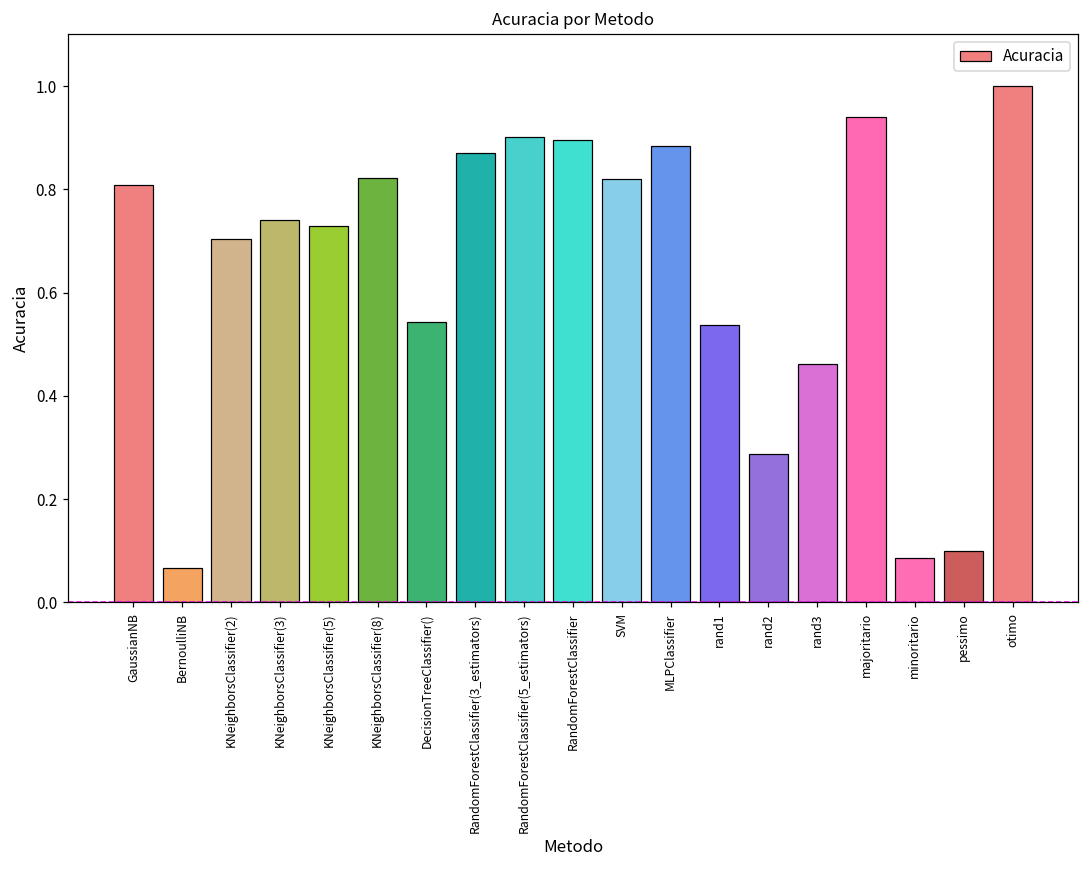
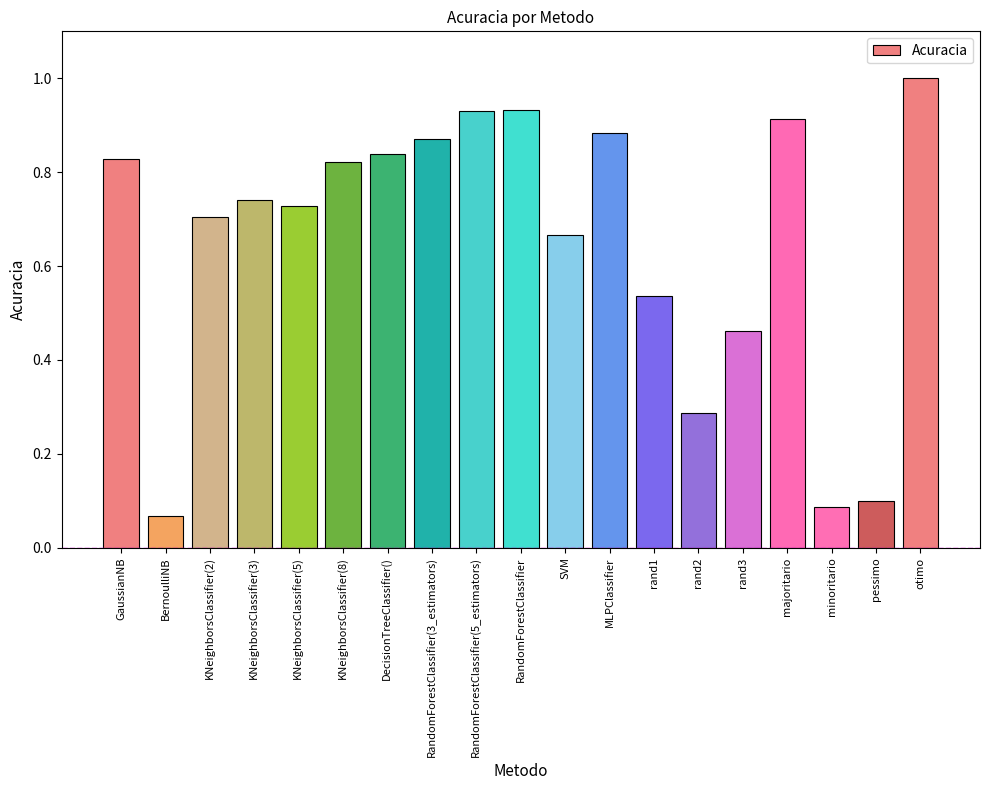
  {
-   "GaussianNB": 0.81,
+   "GaussianNB": 0.83,
    "BernoulliNB": 0.07,
    "KNeighborsClassifier(2)": 0.70,
    "KNeighborsClassifier(3)": 0.74,
    "KNeighborsClassifier(5)": 0.73,
    "KNeighborsClassifier(8)": 0.82,
-   "DecisionTreeClassifier()": 0.54,
+   "DecisionTreeClassifier()": 0.84,
    "RandomForestClassifier(3_estimators)": 0.87,
-   "RandomForestClassifier(5_estimators)": 0.90,
-   "RandomForestClassifier": 0.90,
-   "SVM": 0.82,
+   "RandomForestClassifier(5_estimators)": 0.93,
+   "RandomForestClassifier": 0.93,
+   "SVM": 0.67,
    "MLPClassifier": 0.88,
    "rand1": 0.54,
    "rand2": 0.29,
    "rand3": 0.46,
-   "majoritario": 0.94,
+   "majoritario": 0.91,
    "minoritario": 0.09,
    "pessimo": 0.10,
    "otimo": 1.00
  }
